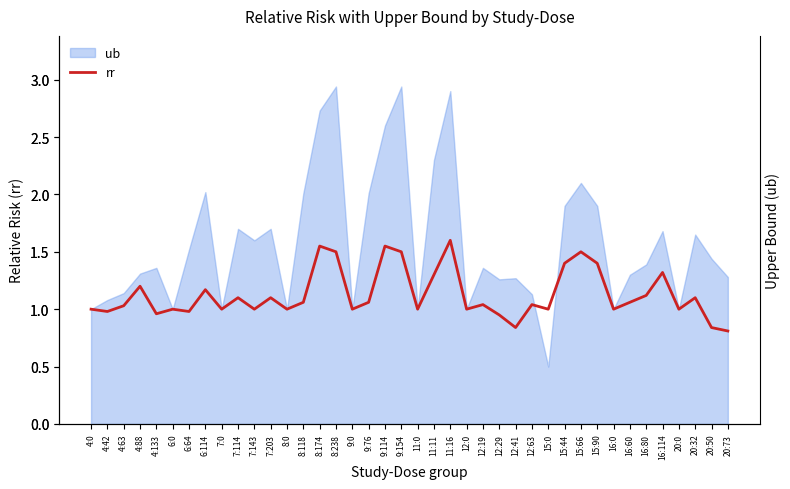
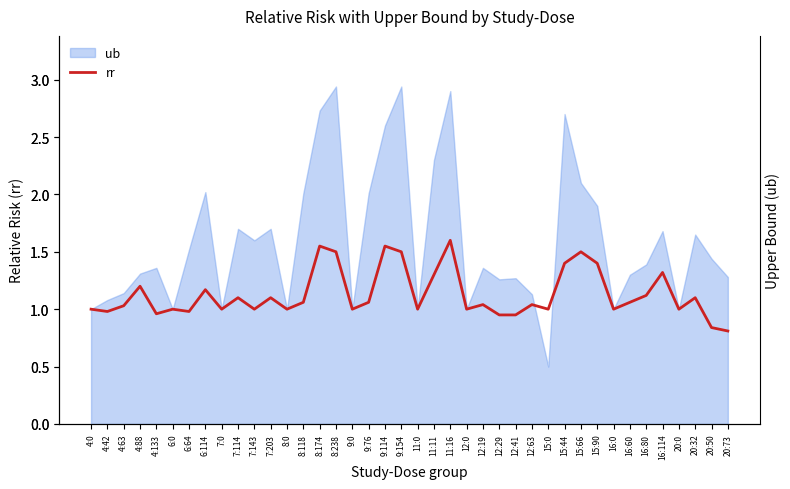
  {
    "ub": {
      "4:0": 1.0,
      "4:42": 1.1,
      "4:63": 1.14,
      "4:88": 1.3,
      "4:133": 1.36,
      "6:0": 1.0,
      "6:64": 1.5,
      "6:114": 2.0,
      "7:0": 1.0,
      "7:114": 1.7,
      "7:143": 1.6,
      "7:203": 1.7,
      "8:0": 1.0,
      "8:118": 2.0,
      "8:174": 2.73,
      "8:238": 2.94,
      "9:0": 1.0,
      "9:76": 2.0,
      "9:114": 2.6,
      "9:154": 2.94,
      "11:0": 1.0,
      "11:11": 2.3,
      "11:16": 2.9,
      "12:0": 1.0,
      "12:19": 1.36,
      "12:29": 1.26,
      "12:41": 1.27,
      "12:63": 1.13,
      "15:0": 0.5,
-     "15:44": 1.9,
+     "15:44": 2.7,
      "15:66": 2.1,
      "15:90": 1.9,
      "16:0": 1.0,
      "16:60": 1.3,
      "16:80": 1.4,
      "16:114": 1.7,
      "20:0": 1.0,
      "20:32": 1.65,
      "20:50": 1.44,
      "20:73": 1.3
    },
    "rr": {
      "4:0": 1.00,
      "4:42": 0.98,
      "4:63": 1.03,
      "4:88": 1.20,
      "4:133": 0.96,
      "6:0": 1.00,
      "6:64": 0.98,
      "6:114": 1.17,
      "7:0": 1.00,
      "7:114": 1.10,
      "7:143": 1.00,
      "7:203": 1.10,
      "8:0": 1.00,
      "8:118": 1.06,
      "8:174": 1.55,
      "8:238": 1.50,
      "9:0": 1.00,
      "9:76": 1.06,
      "9:114": 1.55,
      "9:154": 1.50,
      "11:0": 1.00,
      "11:11": 1.30,
      "11:16": 1.60,
      "12:0": 1.00,
      "12:19": 1.04,
      "12:29": 0.95,
-     "12:41": 0.84,
+     "12:41": 0.95,
      "12:63": 1.04,
      "15:0": 1.00,
      "15:44": 1.40,
      "15:66": 1.50,
      "15:90": 1.40,
      "16:0": 1.00,
      "16:60": 1.06,
      "16:80": 1.12,
      "16:114": 1.32,
      "20:0": 1.00,
      "20:32": 1.10,
      "20:50": 0.84,
      "20:73": 0.81
    }
  }
